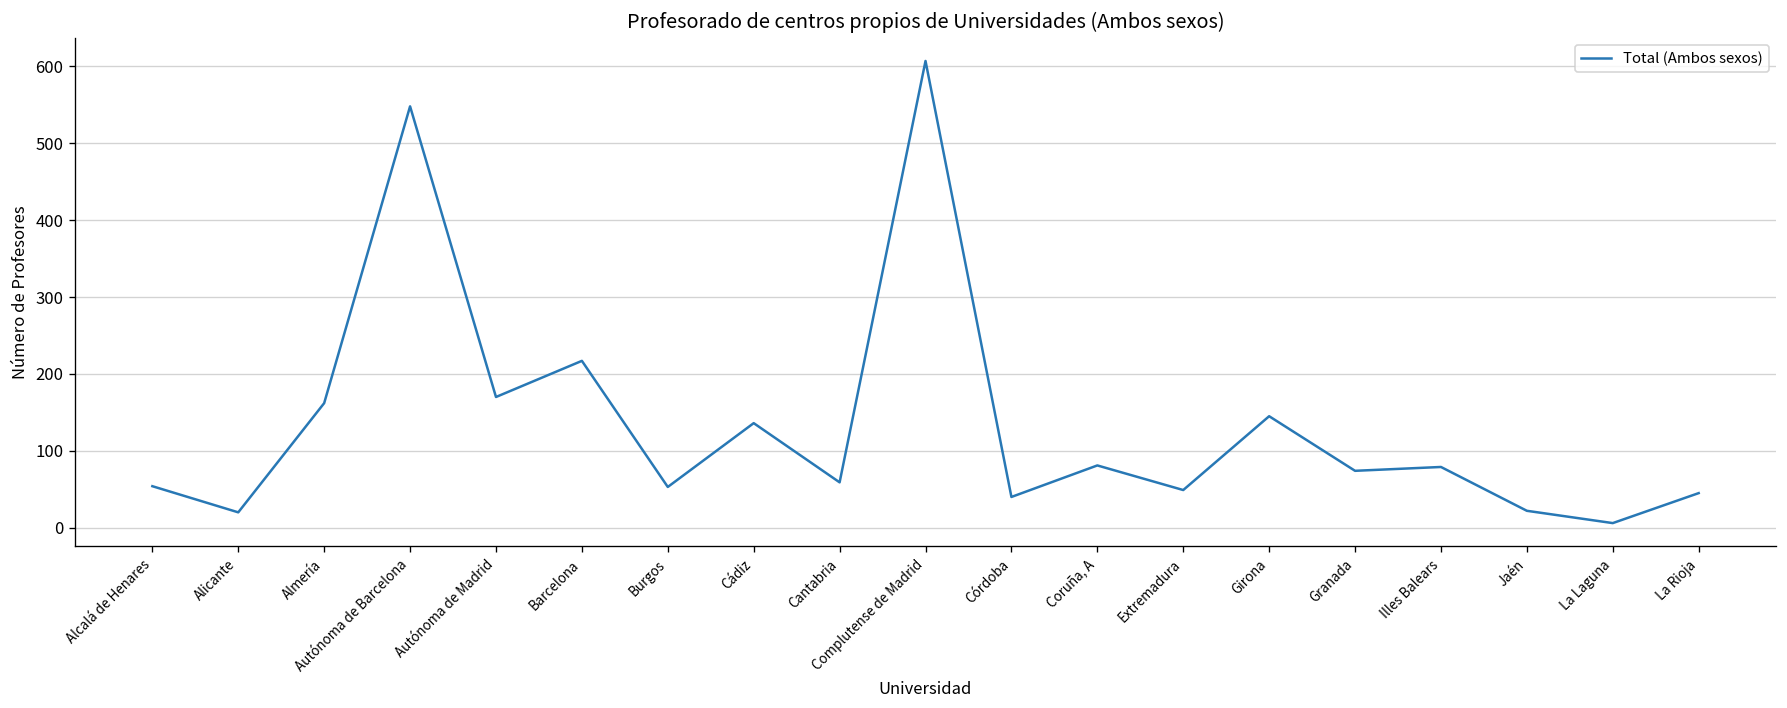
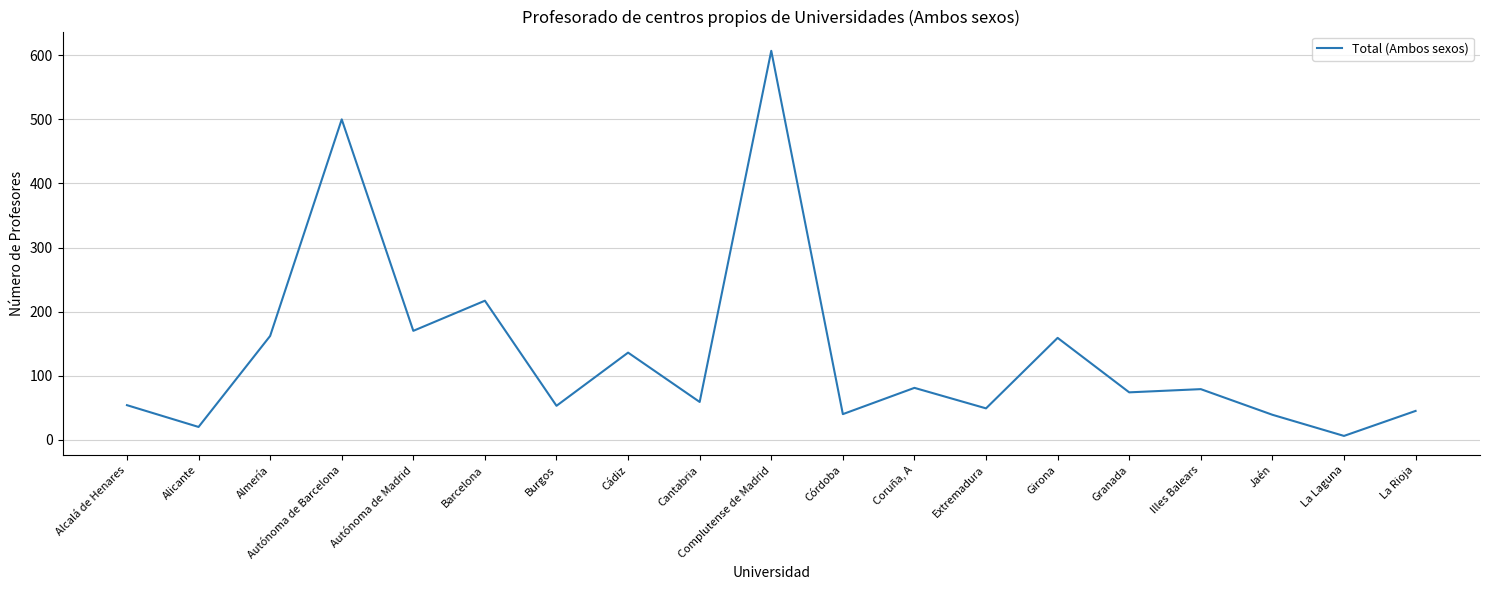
  {
    "Alcalá de Henares": 50,
    "Alicante": 20,
    "Almería": 160,
-   "Autónoma de Barcelona": 550,
+   "Autónoma de Barcelona": 500,
    "Autónoma de Madrid": 170,
    "Barcelona": 220,
    "Burgos": 50,
    "Cádiz": 140,
    "Cantabria": 60,
    "Complutense de Madrid": 610,
    "Córdoba": 40,
    "Coruña, A": 80,
    "Extremadura": 50,
-   "Girona": 150,
+   "Girona": 160,
    "Granada": 70,
    "Illes Balears": 80,
-   "Jaén": 20,
+   "Jaén": 40,
    "La Laguna": 10,
    "La Rioja": 50
  }
